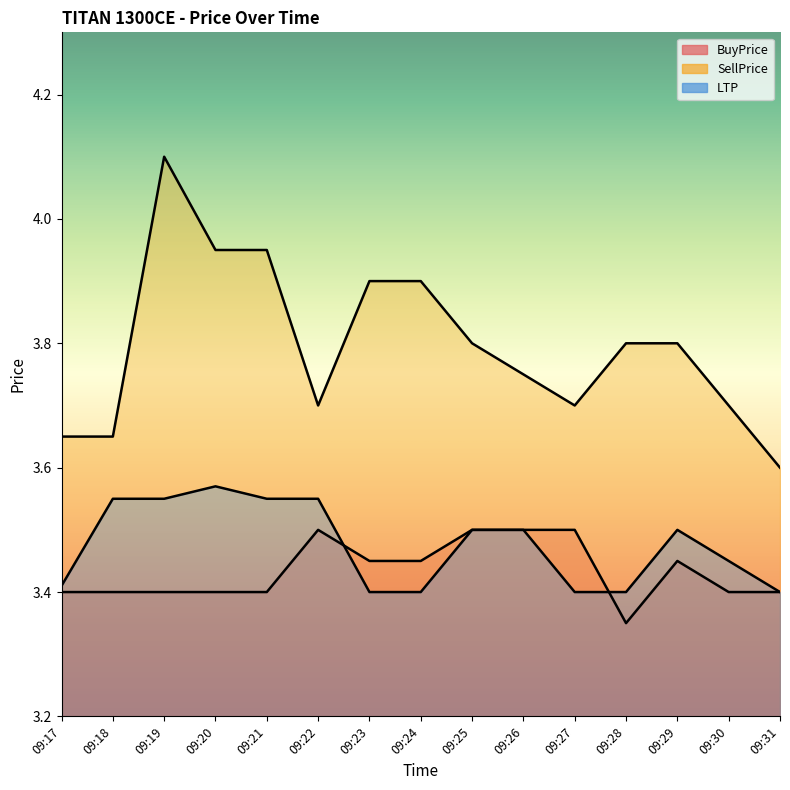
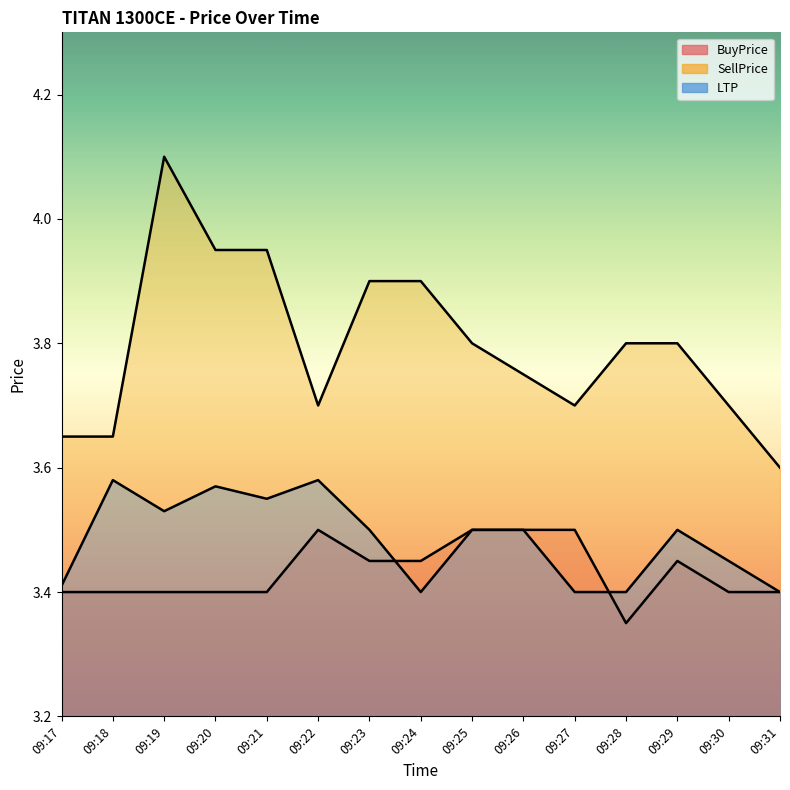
  {
    "LTP": {
      "09:17": 3.41,
-     "09:18": 3.55,
-     "09:19": 3.55,
+     "09:18": 3.58,
+     "09:19": 3.53,
      "09:20": 3.57,
      "09:21": 3.55,
-     "09:22": 3.55,
-     "09:23": 3.4,
+     "09:22": 3.58,
+     "09:23": 3.5,
      "09:24": 3.40,
      "09:27": 3.40,
      "09:28": 3.40,
      "09:29": 3.50,
      "09:30": 3.45
    }
  }
